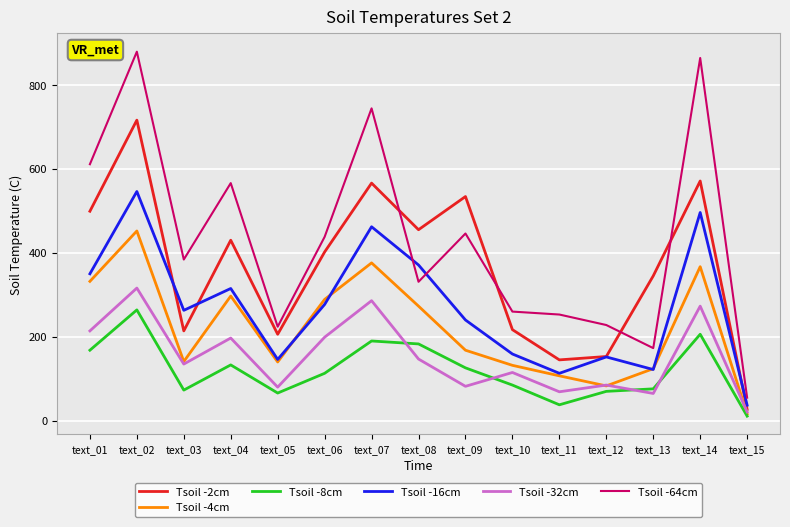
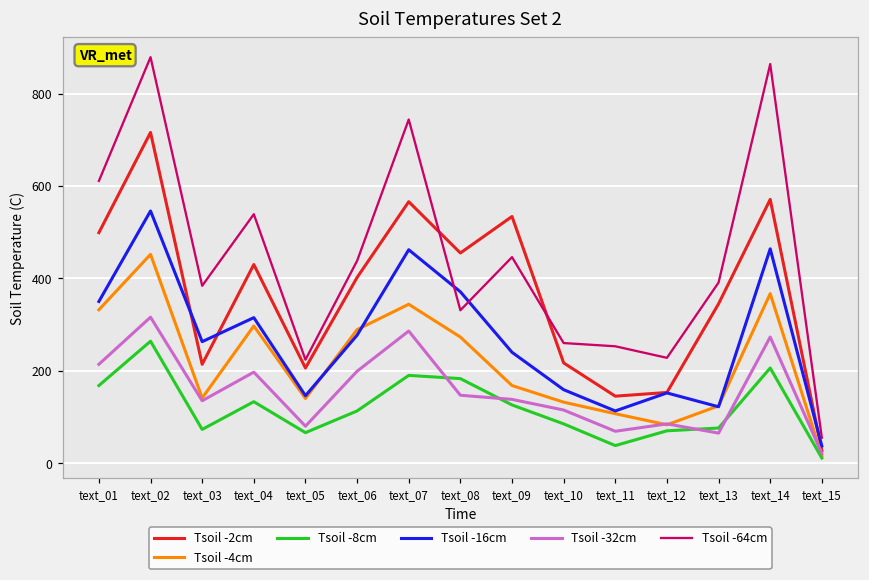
  {
    "Tsoil -2cm": {
      "text_01": 500,
      "text_02": 720,
      "text_03": 210,
      "text_04": 430,
      "text_05": 210,
      "text_06": 400,
      "text_07": 570,
      "text_08": 460,
      "text_09": 530,
      "text_10": 220,
      "text_11": 150,
      "text_13": 350,
      "text_14": 570
    },
    "Tsoil -4cm": {
      "text_01": 330,
      "text_02": 450,
      "text_04": 300,
      "text_06": 290,
-     "text_07": 380,
+     "text_07": 340,
      "text_08": 270,
      "text_09": 170,
      "text_10": 130,
      "text_14": 370
    },
    "Tsoil -8cm": {
      "text_01": 170,
      "text_02": 260,
      "text_03": 70,
      "text_04": 130,
      "text_05": 70,
      "text_06": 110,
      "text_07": 190,
      "text_08": 180,
      "text_09": 130,
      "text_10": 90,
      "text_11": 40,
      "text_12": 70,
      "text_13": 80,
      "text_14": 210
    },
    "Tsoil -16cm": {
      "text_01": 350,
      "text_02": 550,
      "text_03": 260,
      "text_04": 320,
      "text_06": 280,
      "text_07": 460,
      "text_08": 370,
      "text_09": 240,
      "text_10": 160,
-     "text_14": 500,
+     "text_14": 460,
      "text_15": 40
    },
    "Tsoil -32cm": {
      "text_01": 210,
      "text_02": 320,
      "text_04": 200,
      "text_05": 80,
      "text_06": 200,
      "text_07": 290,
      "text_08": 150,
-     "text_09": 80,
+     "text_09": 140,
      "text_10": 120,
      "text_11": 70,
      "text_13": 70,
      "text_14": 270
    },
    "Tsoil -64cm": {
      "text_01": 610,
      "text_02": 880,
      "text_03": 380,
-     "text_04": 570,
+     "text_04": 540,
      "text_05": 220,
      "text_06": 440,
      "text_07": 740,
      "text_08": 330,
      "text_09": 450,
      "text_10": 260,
      "text_11": 250,
      "text_12": 230,
-     "text_13": 170,
+     "text_13": 390,
      "text_14": 860,
      "text_15": 60
    }
  }
